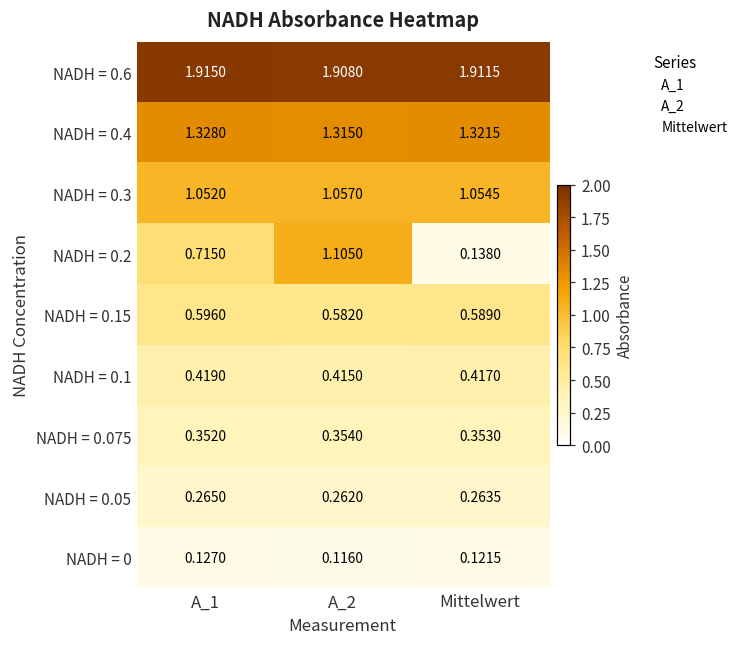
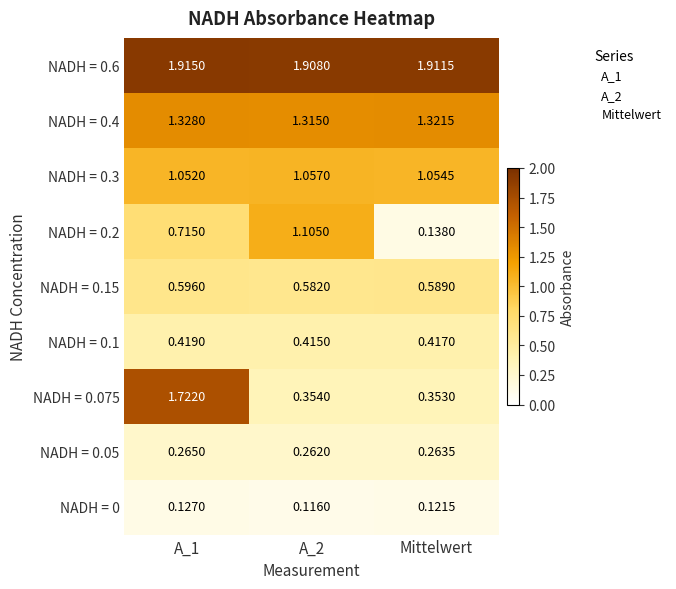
  {
    "NADH = 0.6": {
      "A_1": 1.9150,
      "A_2": 1.9080,
      "Mittelwert": 1.9115
    },
    "NADH = 0.4": {
      "A_1": 1.3280,
      "A_2": 1.3150,
      "Mittelwert": 1.3215
    },
    "NADH = 0.3": {
      "A_1": 1.0520,
      "A_2": 1.0570,
      "Mittelwert": 1.0545
    },
    "NADH = 0.2": {
      "A_1": 0.7150,
      "A_2": 1.1050,
      "Mittelwert": 0.1380
    },
    "NADH = 0.15": {
      "A_1": 0.5960,
      "A_2": 0.5820,
      "Mittelwert": 0.5890
    },
    "NADH = 0.1": {
      "A_1": 0.4190,
      "A_2": 0.4150,
      "Mittelwert": 0.4170
    },
    "NADH = 0.075": {
-     "A_1": 0.3520,
+     "A_1": 1.7220,
      "A_2": 0.3540,
      "Mittelwert": 0.3530
    },
    "NADH = 0.05": {
      "A_1": 0.2650,
      "A_2": 0.2620,
      "Mittelwert": 0.2635
    },
    "NADH = 0": {
      "A_1": 0.1270,
      "A_2": 0.1160,
      "Mittelwert": 0.1215
    }
  }
